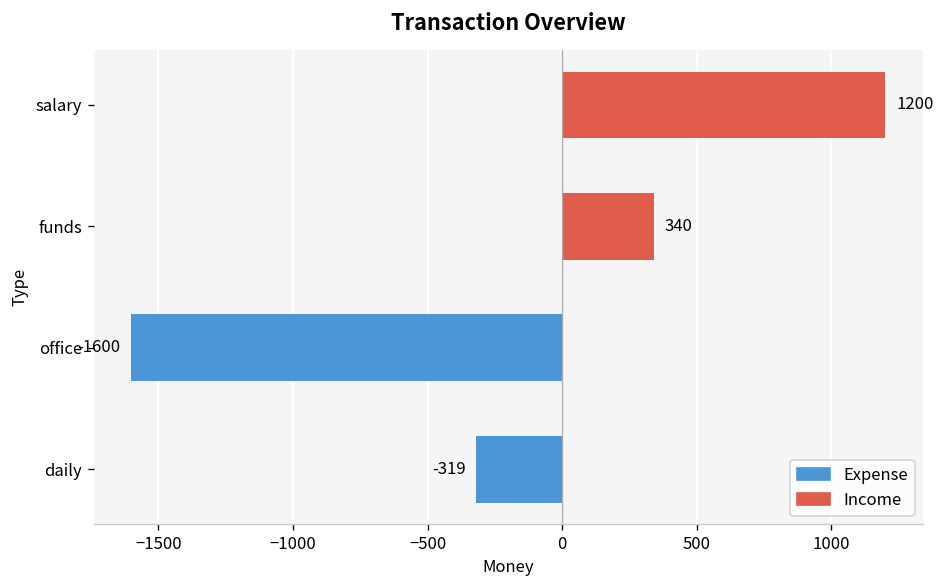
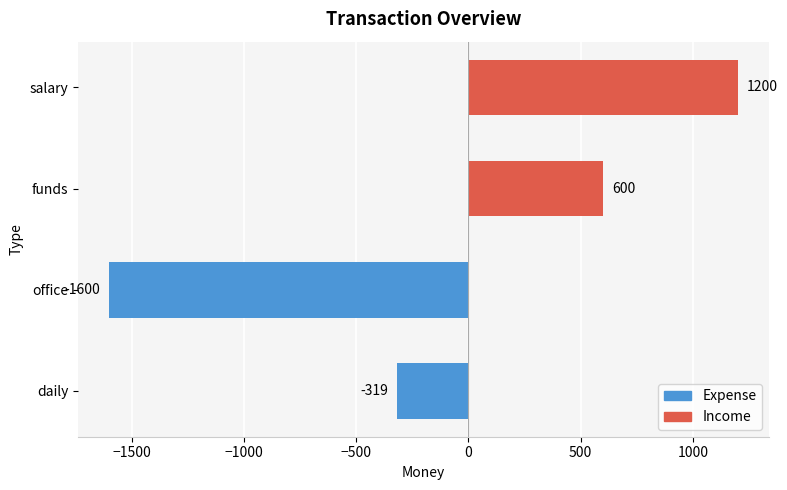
  {
    "salary": 1200,
-   "funds": 340,
+   "funds": 600,
    "office": -1600,
    "daily": -319
  }
